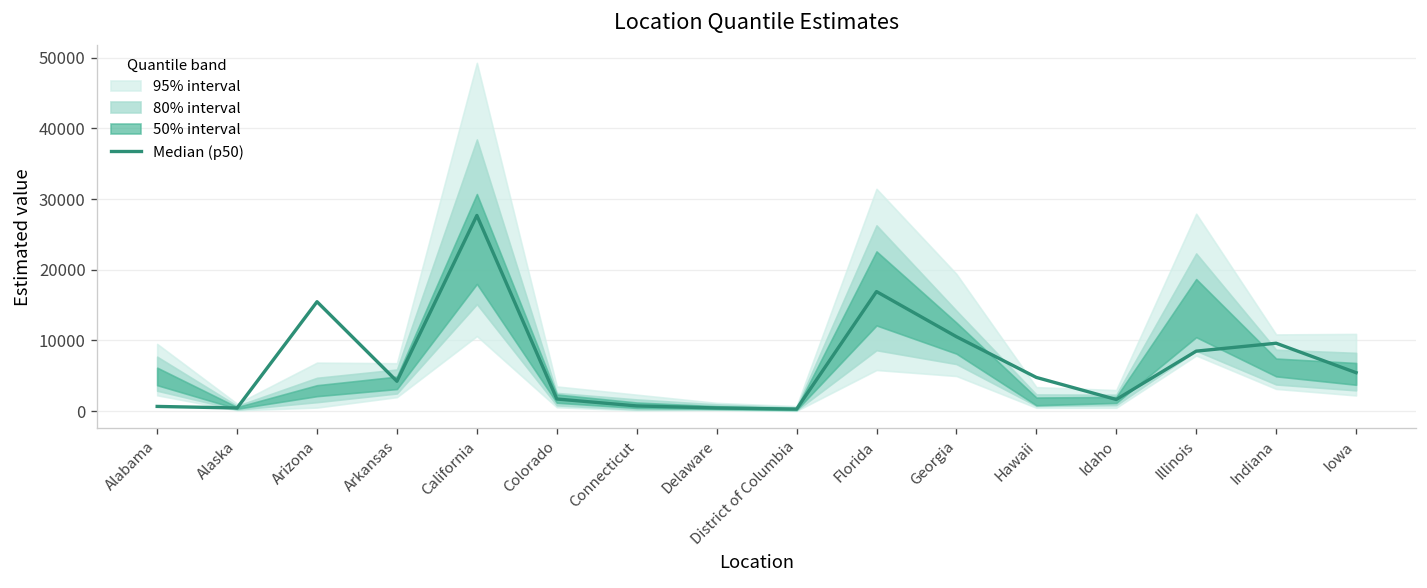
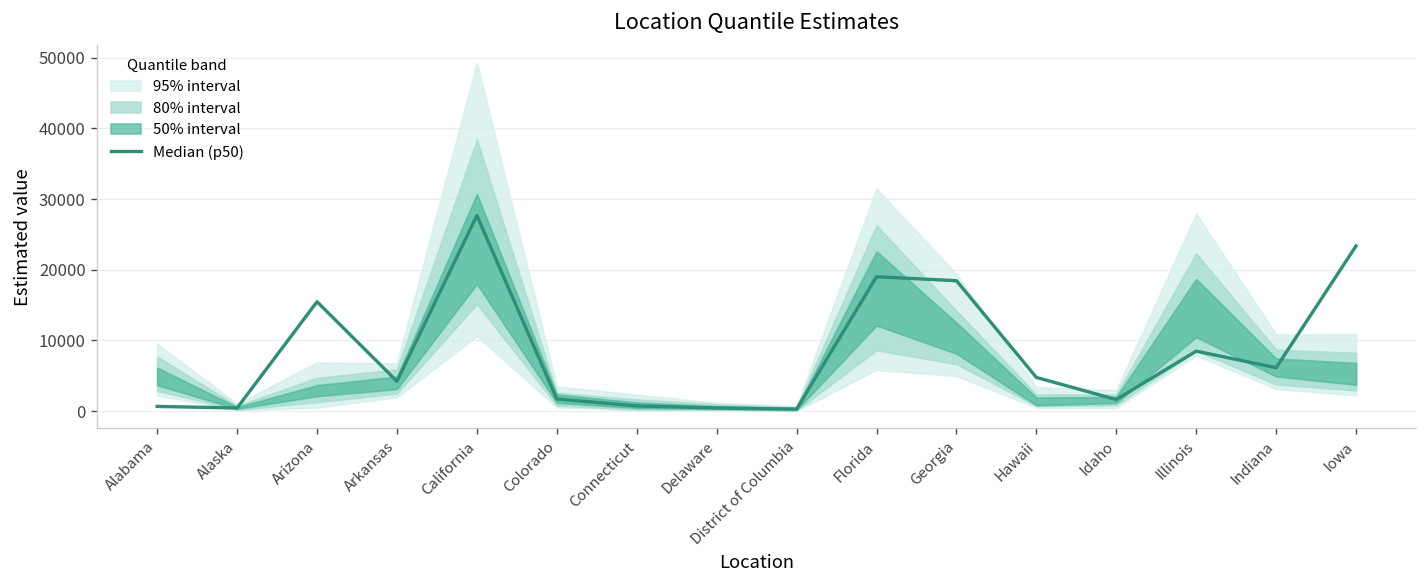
  {
    "Median (p50)": {
      "Alabama": 1000,
      "Arizona": 15000,
      "Arkansas": 4000,
      "California": 28000,
      "Colorado": 2000,
      "Connecticut": 1000,
-     "Florida": 17000,
-     "Georgia": 11000,
+     "Florida": 19000,
+     "Georgia": 18000,
      "Hawaii": 5000,
      "Illinois": 8000,
-     "Indiana": 10000,
-     "Iowa": 5000
+     "Indiana": 6000,
+     "Iowa": 23000
    }
  }
